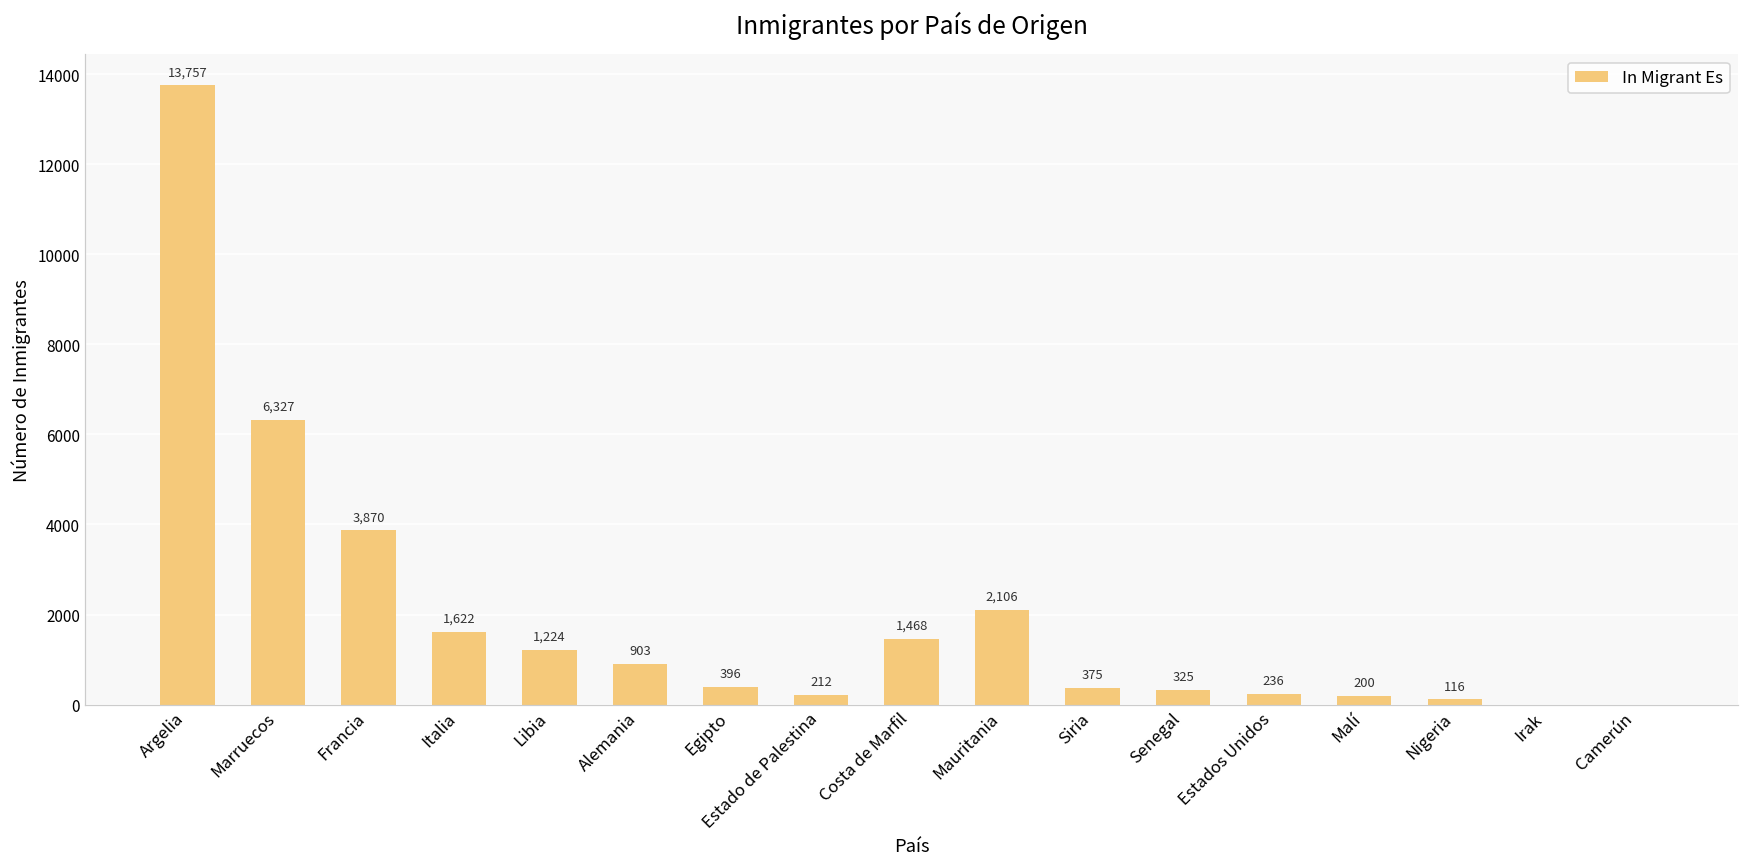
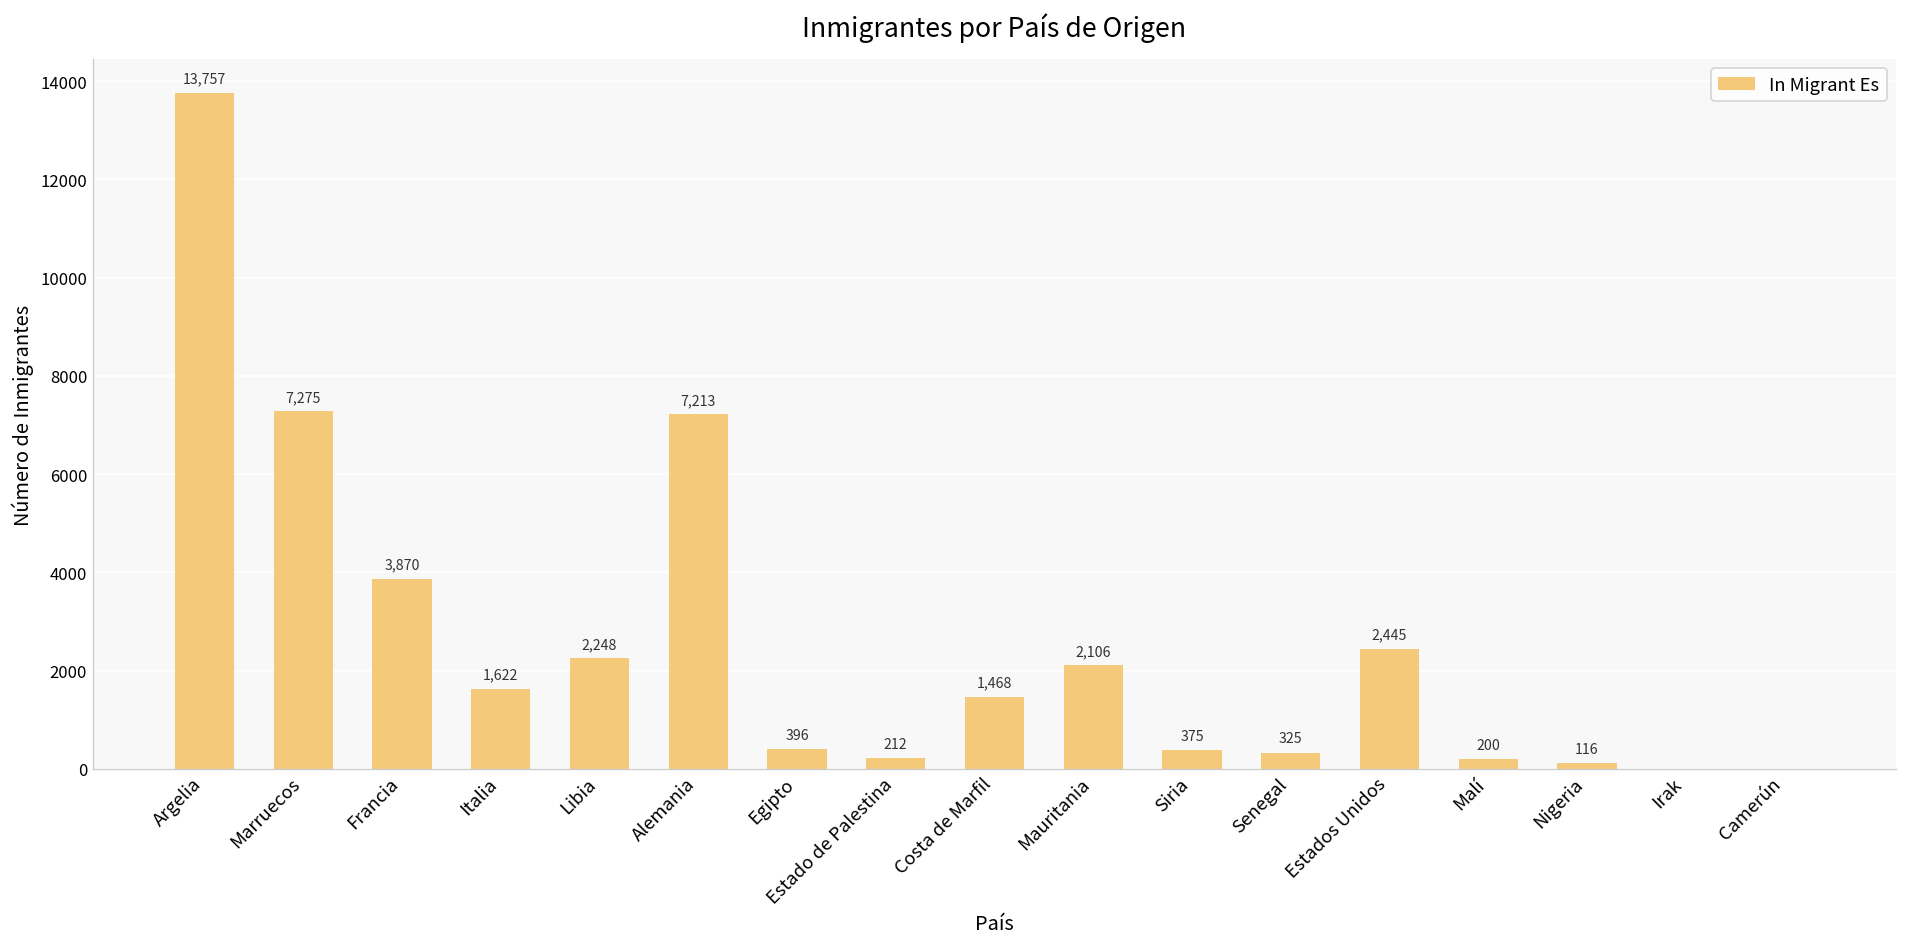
  {
    "Argelia": "13,757",
-   "Marruecos": "6,327",
+   "Marruecos": "7,275",
    "Francia": "3,870",
    "Italia": "1,622",
-   "Libia": "1,224",
-   "Alemania": "903",
+   "Libia": "2,248",
+   "Alemania": "7,213",
    "Egipto": "396",
    "Estado de Palestina": "212",
    "Costa de Marfil": "1,468",
    "Mauritania": "2,106",
    "Siria": "375",
    "Senegal": "325",
-   "Estados Unidos": "236",
+   "Estados Unidos": "2,445",
    "Malí": "200",
    "Nigeria": "116"
  }
